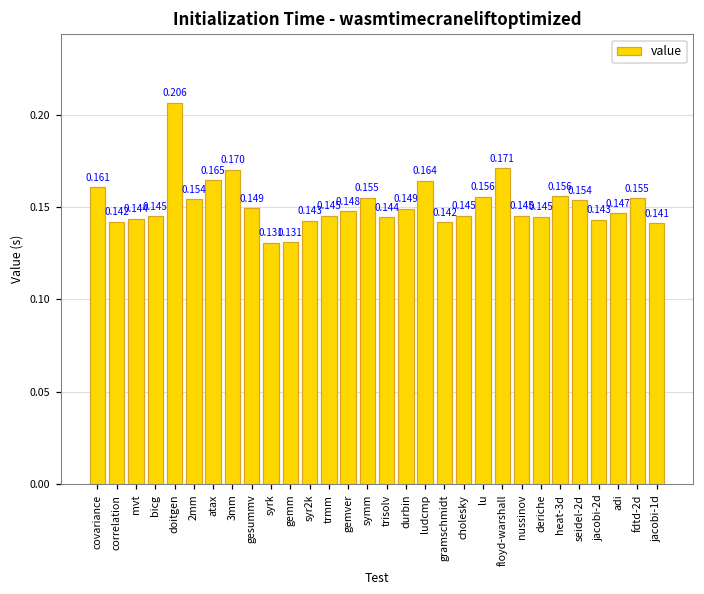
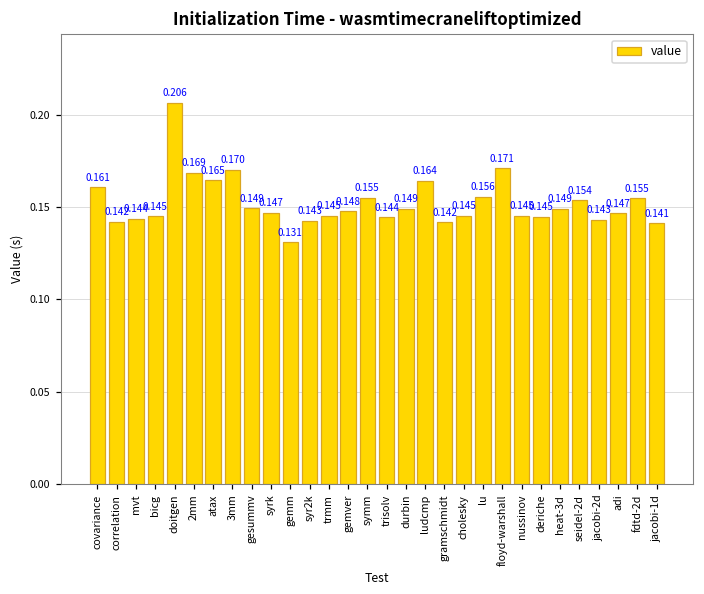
  {
    "covariance": 0.161,
    "doitgen": 0.206,
-   "2mm": 0.154,
+   "2mm": 0.169,
    "atax": 0.165,
    "3mm": 0.170,
    "gesummv": 0.149,
-   "syrk": 0.131,
+   "syrk": 0.147,
    "syr2k": 0.143,
    "trmm": 0.145,
    "gemver": 0.148,
    "symm": 0.155,
    "trisolv": 0.144,
    "durbin": 0.149,
    "ludcmp": 0.164,
    "gramschmidt": 0.142,
    "cholesky": 0.145,
    "lu": 0.156,
    "floyd-warshall": 0.171,
-   "heat-3d": 0.156,
+   "heat-3d": 0.149,
    "seidel-2d": 0.154,
    "jacobi-2d": 0.143,
    "adi": 0.147,
    "fdtd-2d": 0.155,
    "jacobi-1d": 0.141
  }
